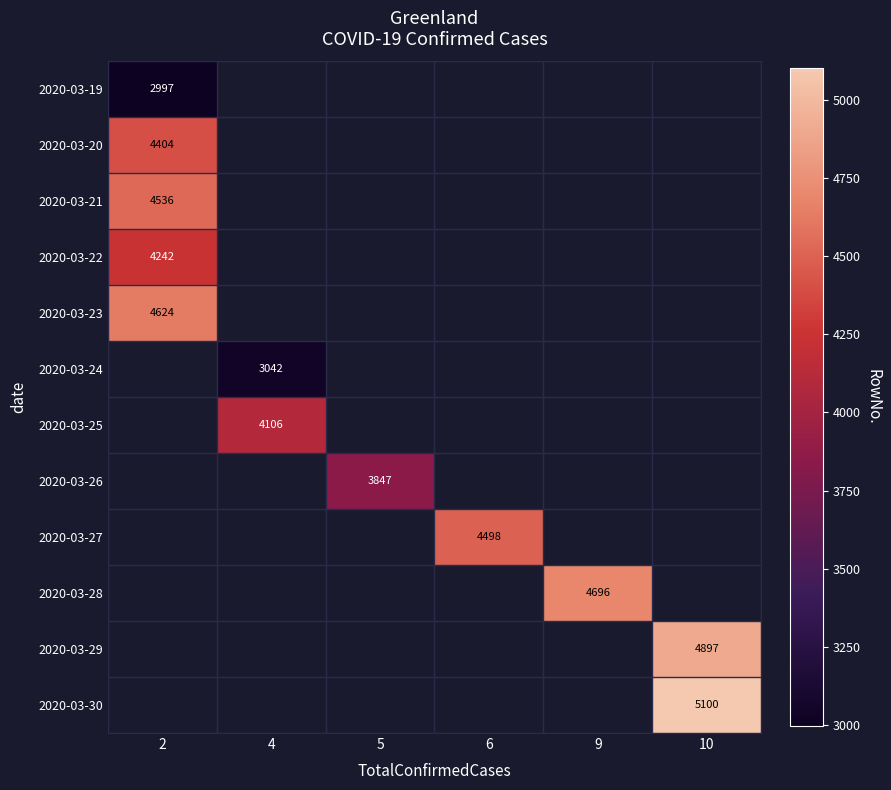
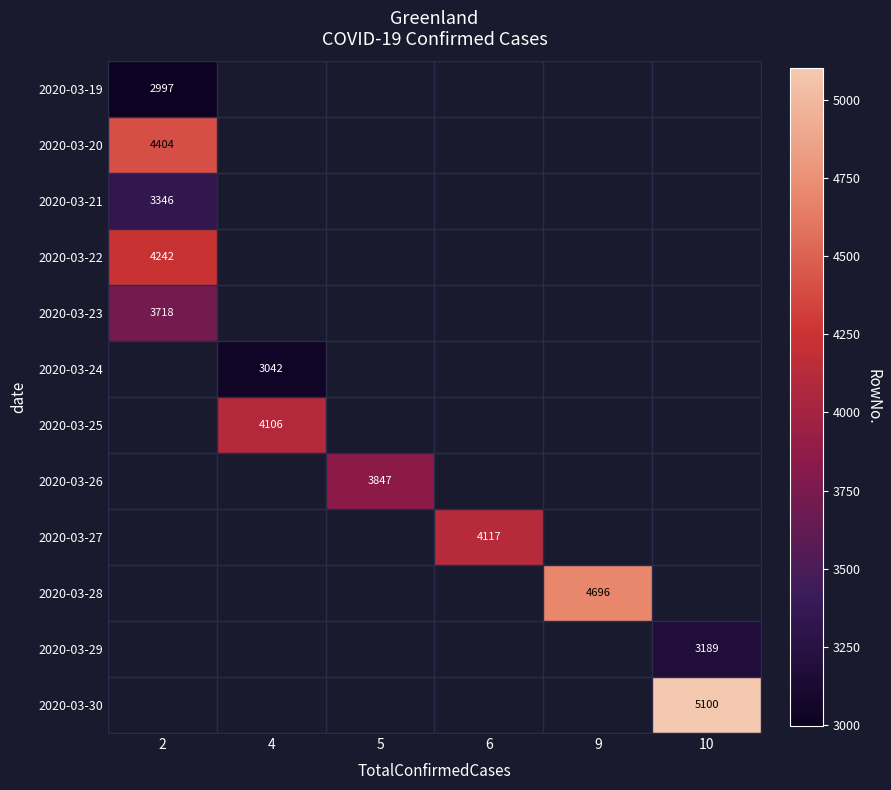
  {
    "2020-03-19": {
      "2": 2997
    },
    "2020-03-20": {
      "2": 4404
    },
    "2020-03-21": {
-     "2": 4536
+     "2": 3346
    },
    "2020-03-22": {
      "2": 4242
    },
    "2020-03-23": {
-     "2": 4624
+     "2": 3718
    },
    "2020-03-24": {
      "4": 3042
    },
    "2020-03-25": {
      "4": 4106
    },
    "2020-03-26": {
      "5": 3847
    },
    "2020-03-27": {
-     "6": 4498
+     "6": 4117
    },
    "2020-03-28": {
      "9": 4696
    },
    "2020-03-29": {
-     "10": 4897
+     "10": 3189
    },
    "2020-03-30": {
      "10": 5100
    }
  }
